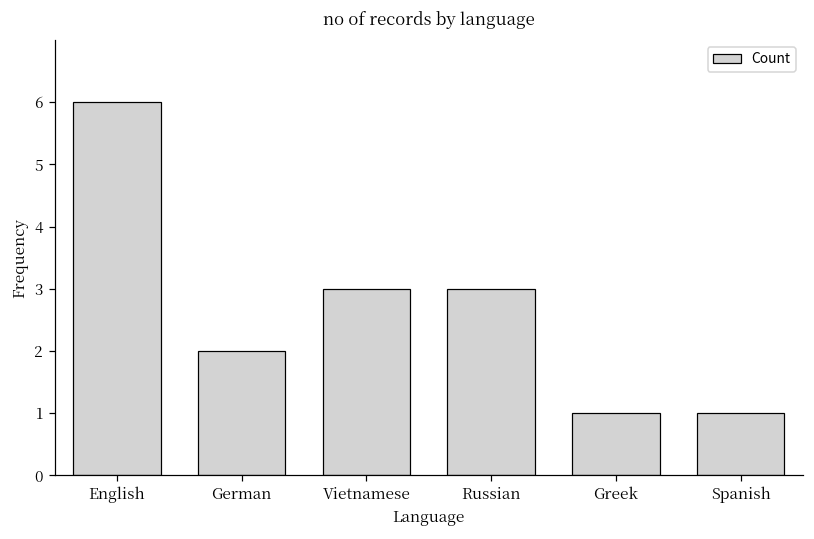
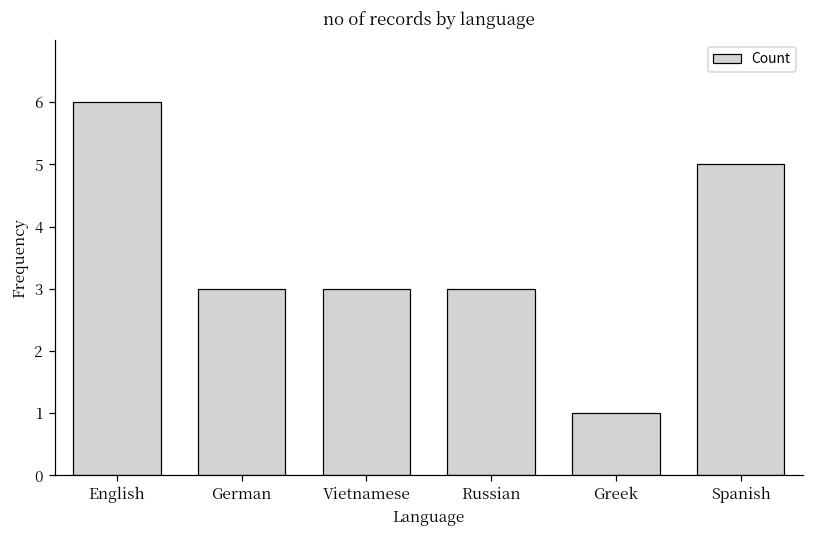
  {
    "English": 6,
-   "German": 2,
+   "German": 3,
    "Vietnamese": 3,
    "Russian": 3,
    "Greek": 1,
-   "Spanish": 1
+   "Spanish": 5
  }
